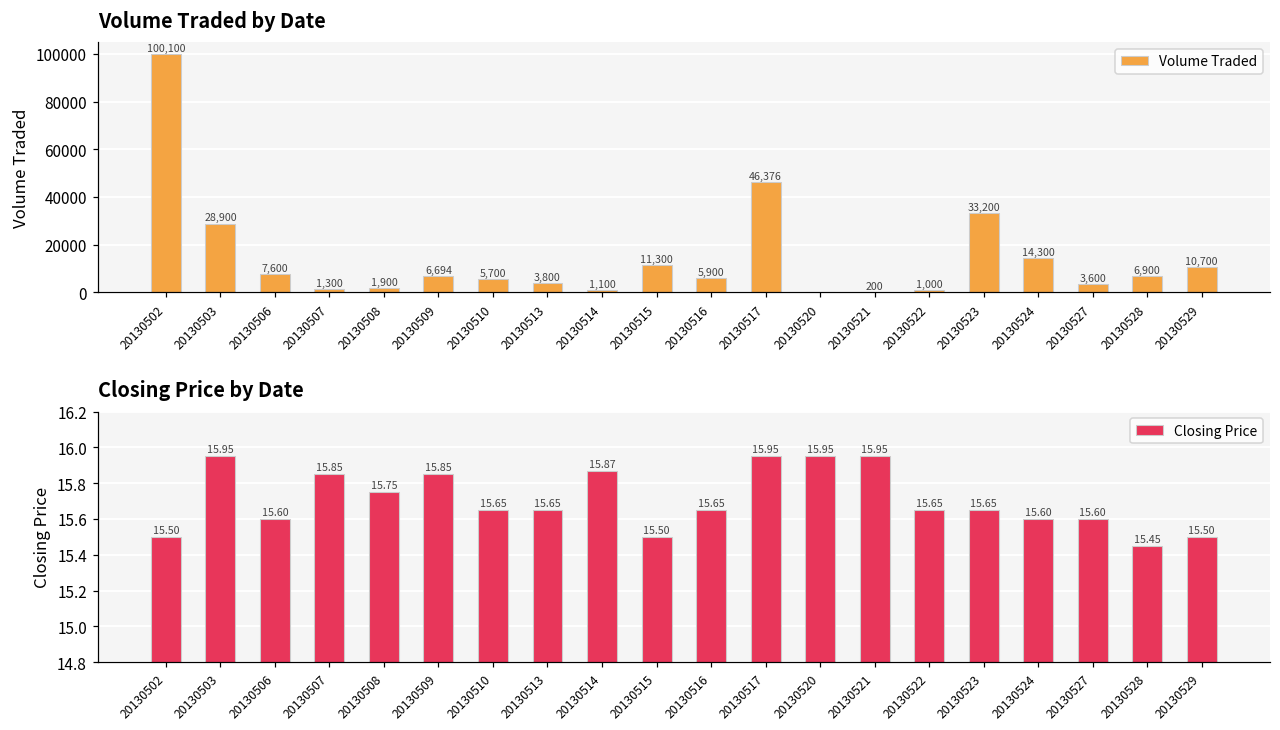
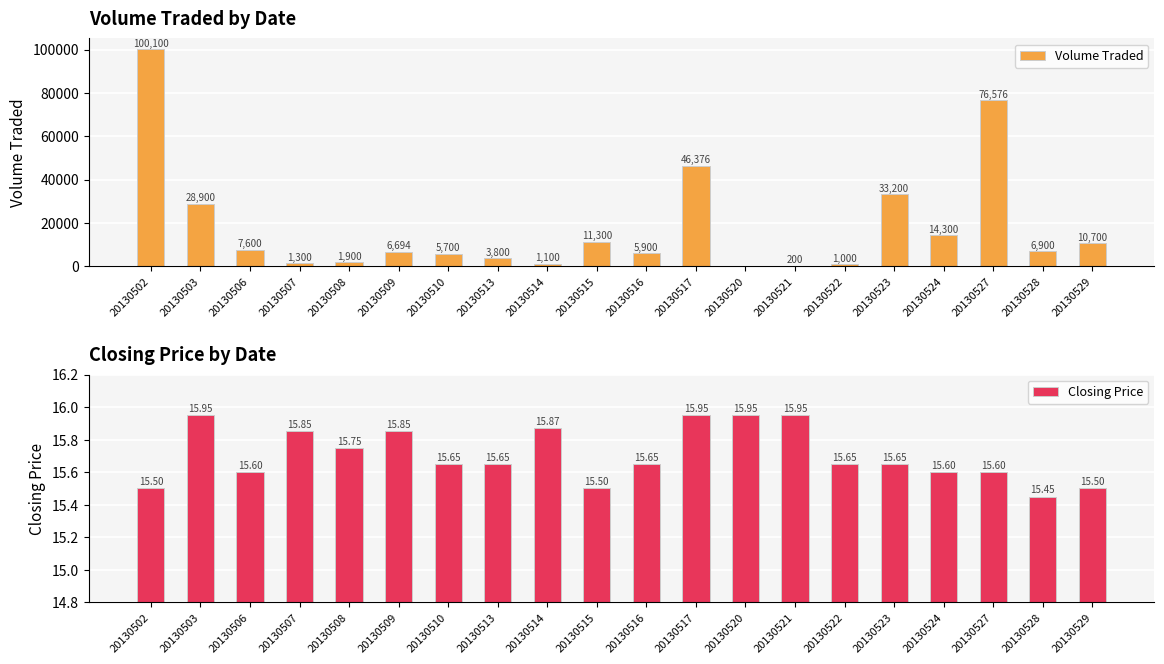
  {
    "Volume Traded by Date": {
      "20130502": "100,100",
      "20130503": "28,900",
      "20130506": "7,600",
      "20130507": "1,300",
      "20130508": "1,900",
      "20130509": "6,694",
      "20130510": "5,700",
      "20130513": "3,800",
      "20130514": "1,100",
      "20130515": "11,300",
      "20130516": "5,900",
      "20130517": "46,376",
      "20130521": "200",
      "20130522": "1,000",
      "20130523": "33,200",
      "20130524": "14,300",
-     "20130527": "3,600",
+     "20130527": "76,576",
      "20130528": "6,900",
      "20130529": "10,700"
    },
    "Closing Price by Date": {
      "20130502": "15.50",
      "20130503": "15.95",
      "20130506": "15.60",
      "20130507": "15.85",
      "20130508": "15.75",
      "20130509": "15.85",
      "20130510": "15.65",
      "20130513": "15.65",
      "20130514": "15.87",
      "20130515": "15.50",
      "20130516": "15.65",
      "20130517": "15.95",
      "20130520": "15.95",
      "20130521": "15.95",
      "20130522": "15.65",
      "20130523": "15.65",
      "20130524": "15.60",
      "20130527": "15.60",
      "20130528": "15.45",
      "20130529": "15.50"
    }
  }
